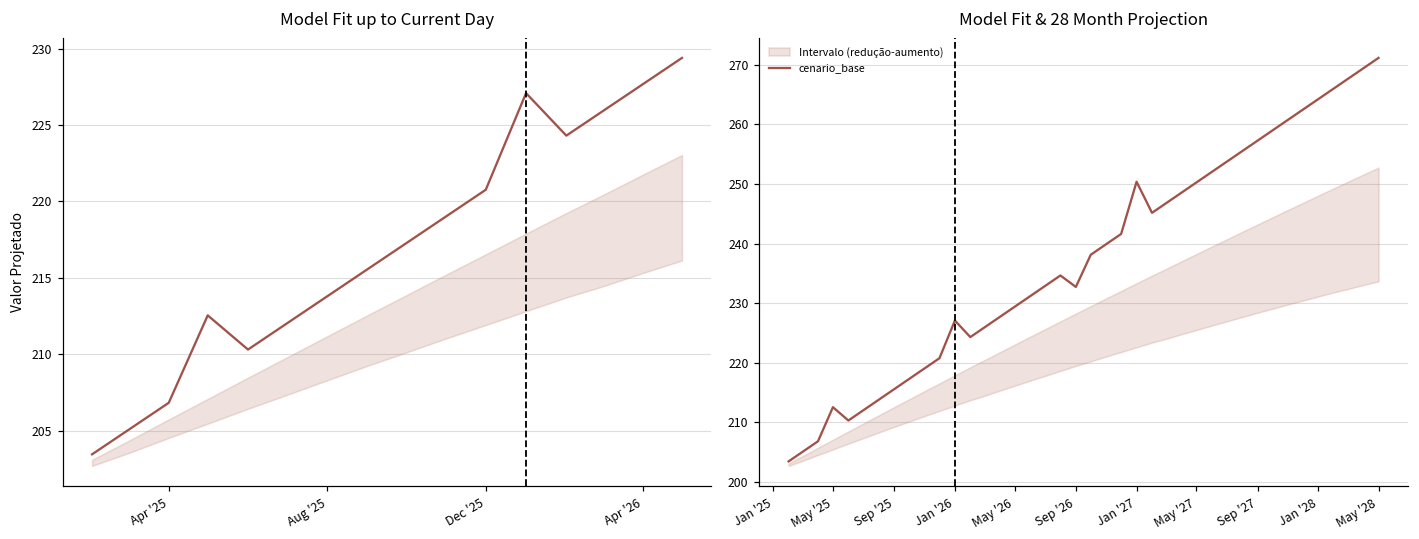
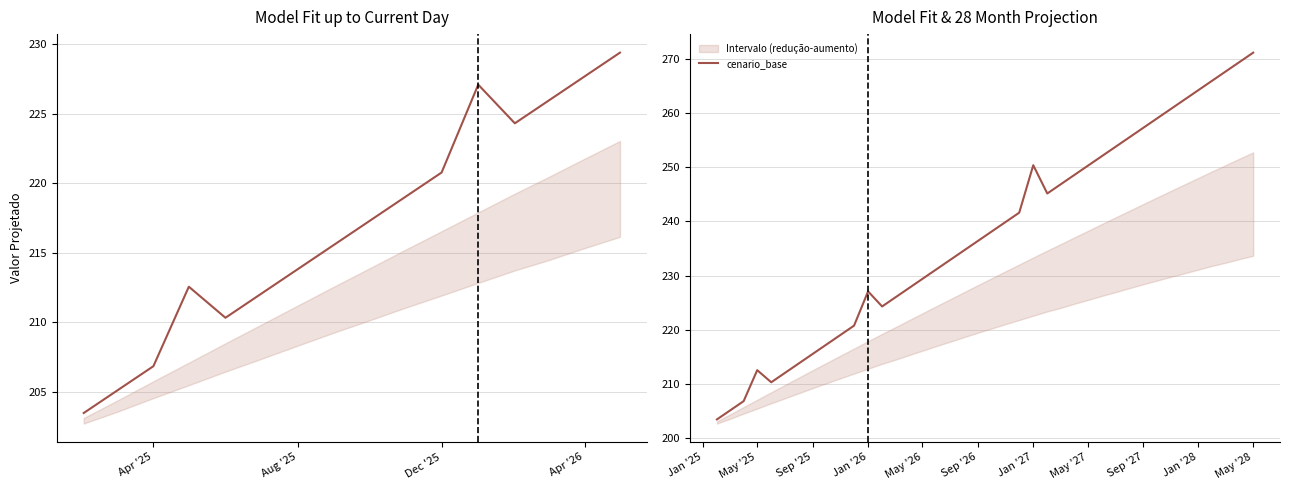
  {
    "Model Fit up to Current Day": {
      "cenario_base": {
        "Apr '25": 206.8,
        "Aug '25": 213.8,
        "Dec '25": 220.8,
        "Apr '26": 227.7
      }
    },
    "Model Fit & 28 Month Projection": {
      "cenario_base": {
        "May '25": 213,
        "Sep '25": 216,
        "Jan '26": 227,
        "May '26": 229,
-       "Sep '26": 233,
+       "Sep '26": 236,
        "Jan '27": 250,
        "May '27": 250,
        "Sep '27": 257,
        "Jan '28": 264,
        "May '28": 271
      }
    }
  }
